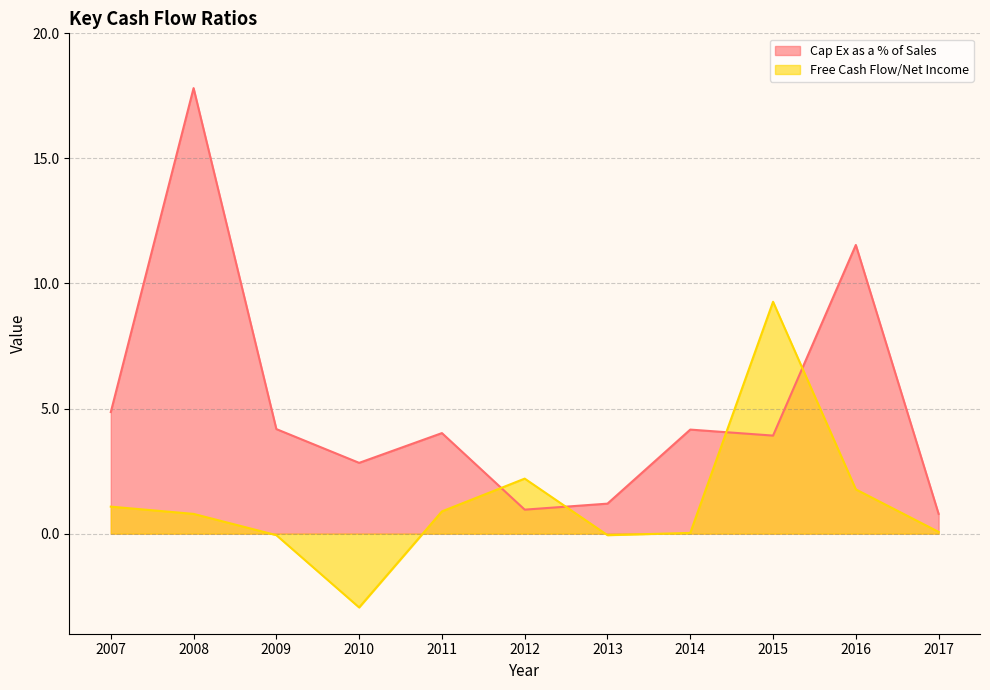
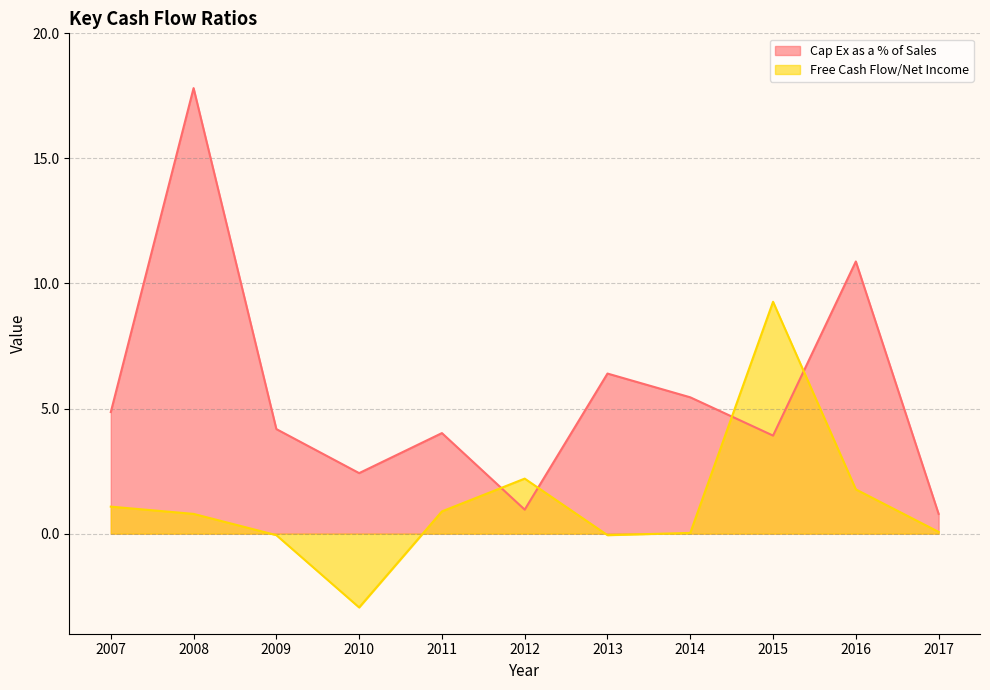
  {
    "Cap Ex as a % of Sales": {
      "2007": 4.9,
      "2008": 17.8,
      "2009": 4.2,
-     "2010": 2.8,
+     "2010": 2.4,
      "2011": 4.0,
      "2012": 1.0,
-     "2013": 1.2,
-     "2014": 4.2,
+     "2013": 6.4,
+     "2014": 5.5,
      "2015": 3.9,
-     "2016": 11.5,
+     "2016": 10.9,
      "2017": 0.8
    }
  }
